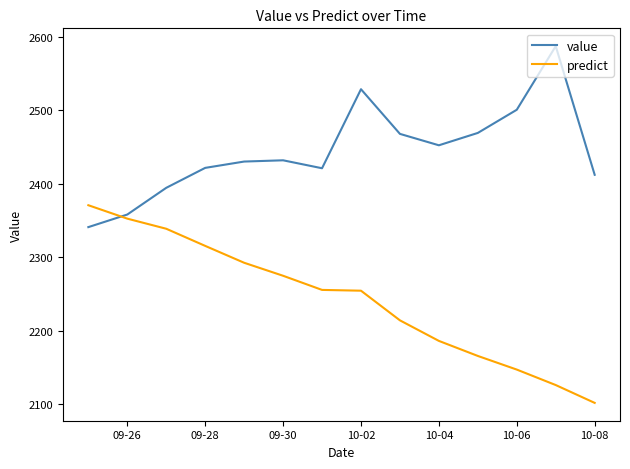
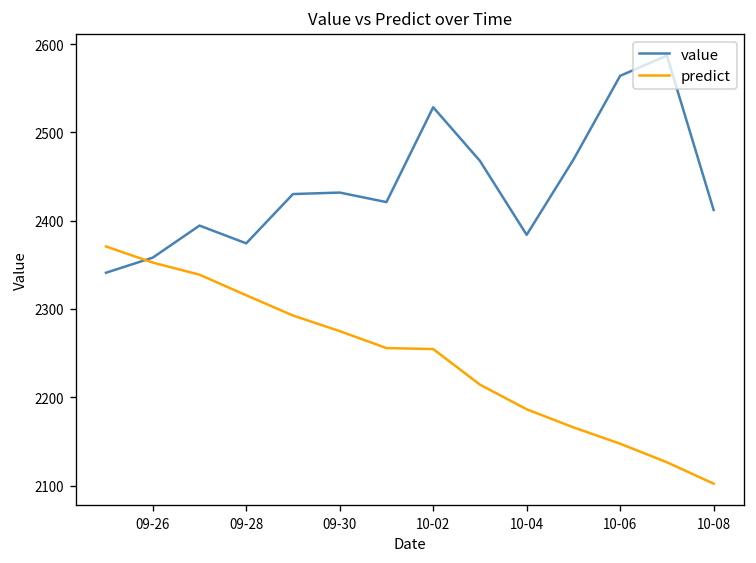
  {
    "value": {
      "09-26": 2360,
-     "09-28": 2420,
+     "09-28": 2370,
      "09-30": 2430,
      "10-02": 2530,
-     "10-04": 2450,
-     "10-06": 2500,
+     "10-04": 2380,
+     "10-06": 2560,
      "10-08": 2410
    },
    "predict": {
      "09-26": 2350,
      "09-28": 2320,
      "09-30": 2270,
      "10-02": 2250,
      "10-04": 2190,
      "10-06": 2150,
      "10-08": 2100
    }
  }
